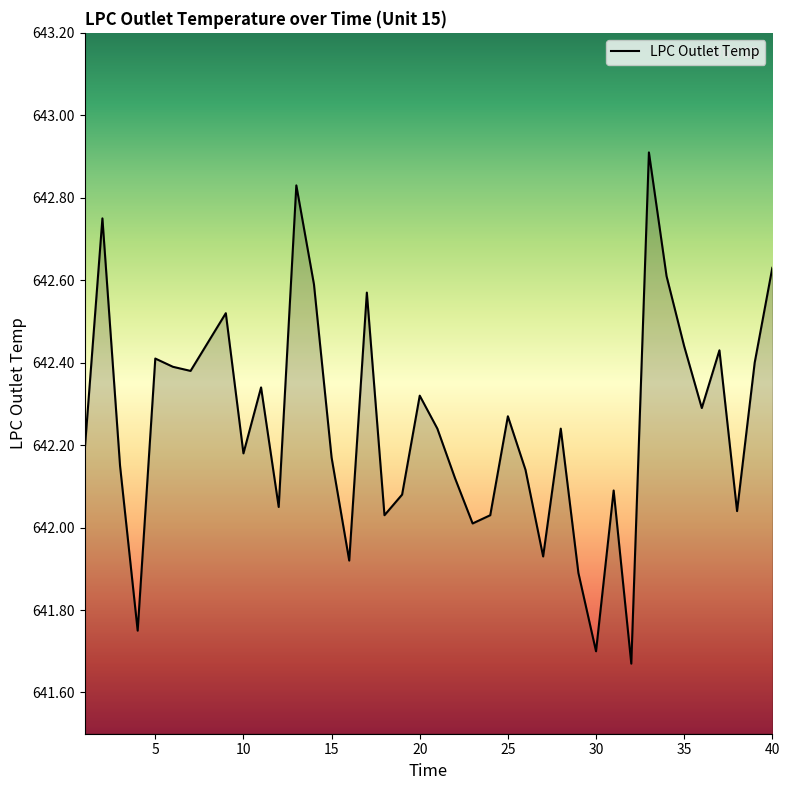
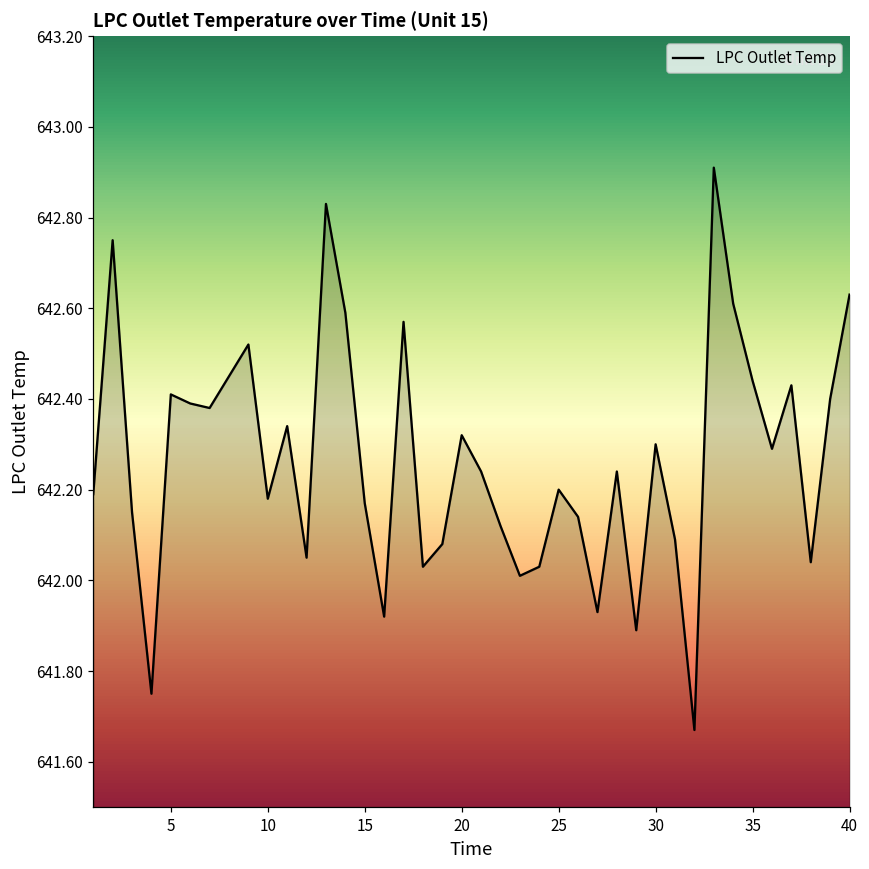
  {
    "5": 642.41,
    "10": 642.18,
    "15": 642.17,
    "20": 642.32,
-   "25": 642.27,
-   "30": 641.7,
+   "25": 642.20,
+   "30": 642.3,
    "35": 642.44,
    "40": 642.63
  }
